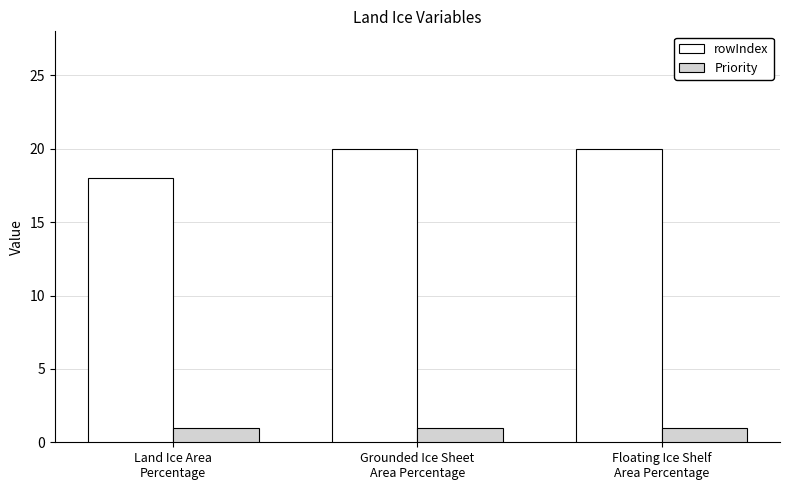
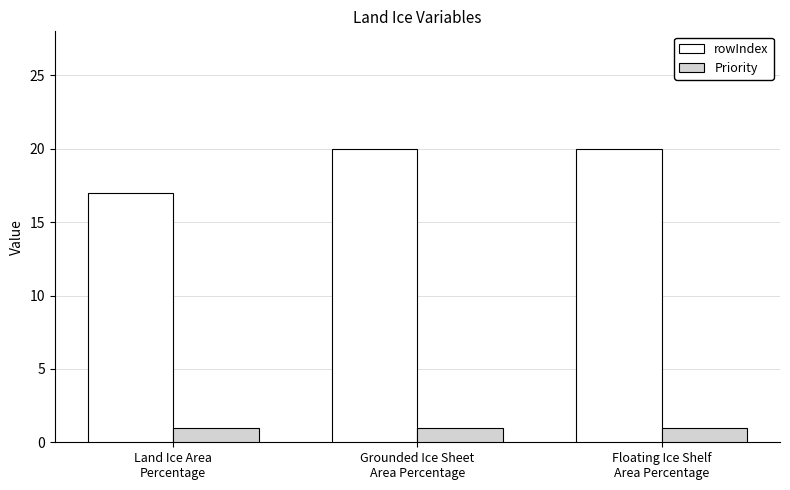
  {
    "rowIndex": {
-     "Land Ice Area Percentage": 18,
+     "Land Ice Area Percentage": 17,
      "Grounded Ice Sheet Area Percentage": 20,
      "Floating Ice Shelf Area Percentage": 20
    },
    "Priority": {
      "Land Ice Area Percentage": 1,
      "Grounded Ice Sheet Area Percentage": 1,
      "Floating Ice Shelf Area Percentage": 1
    }
  }
